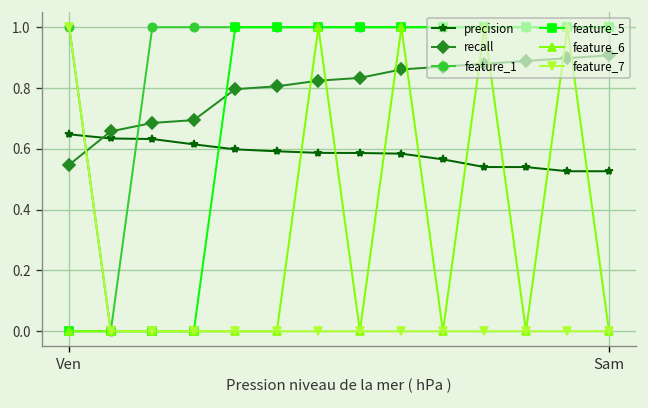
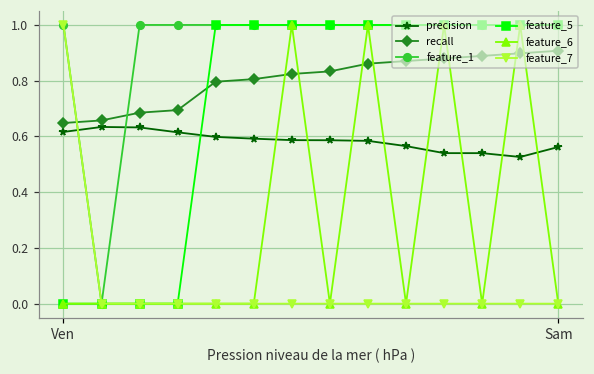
  {
    "precision": {
-     "Ven": 0.65,
-     "Sam": 0.53
+     "Ven": 0.62,
+     "Sam": 0.56
    },
    "recall": {
-     "Ven": 0.55
+     "Ven": 0.65
    }
  }
